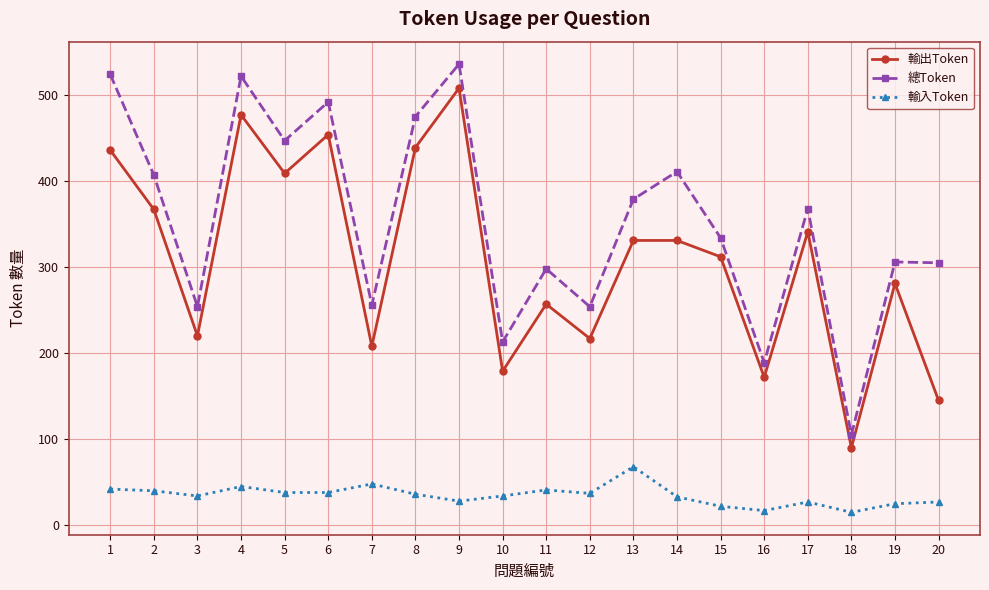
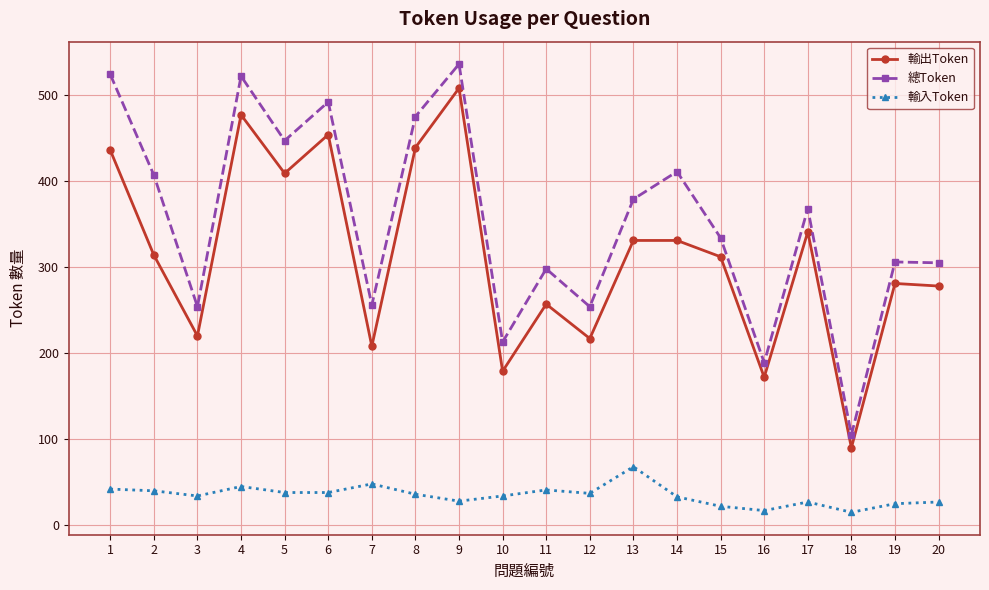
  {
    "輸出Token": {
      "1": 440,
-     "2": 370,
+     "2": 310,
      "3": 220,
      "4": 480,
      "5": 410,
      "6": 450,
      "7": 210,
      "8": 440,
      "9": 510,
      "10": 180,
      "11": 260,
      "12": 220,
      "13": 330,
      "14": 330,
      "15": 310,
      "16": 170,
      "17": 340,
      "18": 90,
      "19": 280,
-     "20": 150
+     "20": 280
    },
    "總Token": {
      "1": 520,
      "2": 410,
      "3": 250,
      "4": 520,
      "5": 450,
      "6": 490,
      "7": 260,
      "8": 480,
      "9": 540,
      "10": 210,
      "11": 300,
      "12": 250,
      "13": 380,
      "14": 410,
      "15": 330,
      "16": 190,
      "17": 370,
      "18": 110,
      "19": 310,
      "20": 310
    },
    "輸入Token": {
      "1": 40,
      "2": 40,
      "3": 30,
      "4": 50,
      "5": 40,
      "6": 40,
      "7": 50,
      "8": 40,
      "9": 30,
      "10": 30,
      "11": 40,
      "12": 40,
      "13": 70,
      "14": 30,
      "15": 20,
      "16": 20,
      "17": 30,
      "18": 20,
      "19": 30,
      "20": 30
    }
  }
